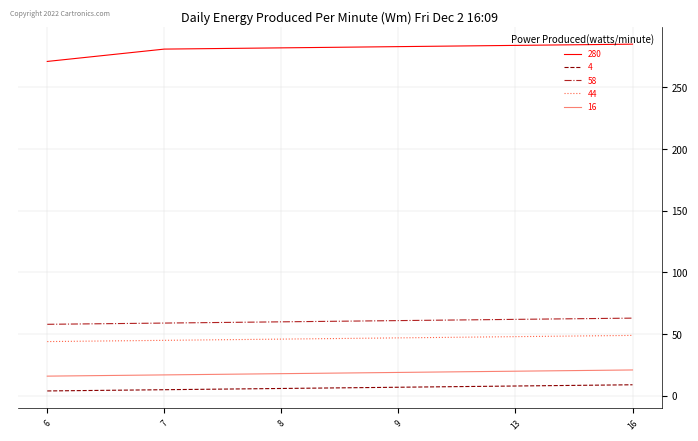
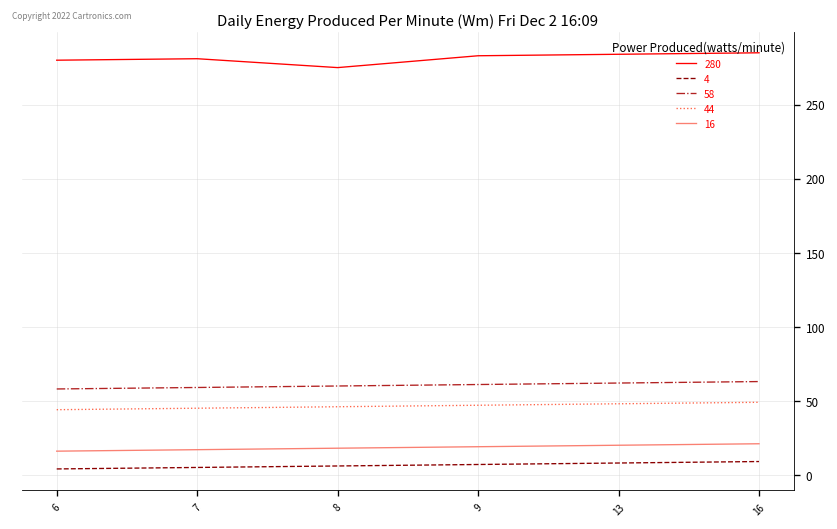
  {
    "280": {
-     "6": 271,
+     "6": 280,
      "7": 281,
-     "8": 282,
+     "8": 275,
      "9": 283,
      "13": 284,
      "16": 285
    },
    "4": {
      "6": 4,
      "7": 5,
      "8": 6,
      "9": 7,
      "13": 8,
      "16": 9
    },
    "58": {
      "6": 58,
      "7": 59,
      "8": 60,
      "9": 61,
      "13": 62,
      "16": 63
    }
  }
